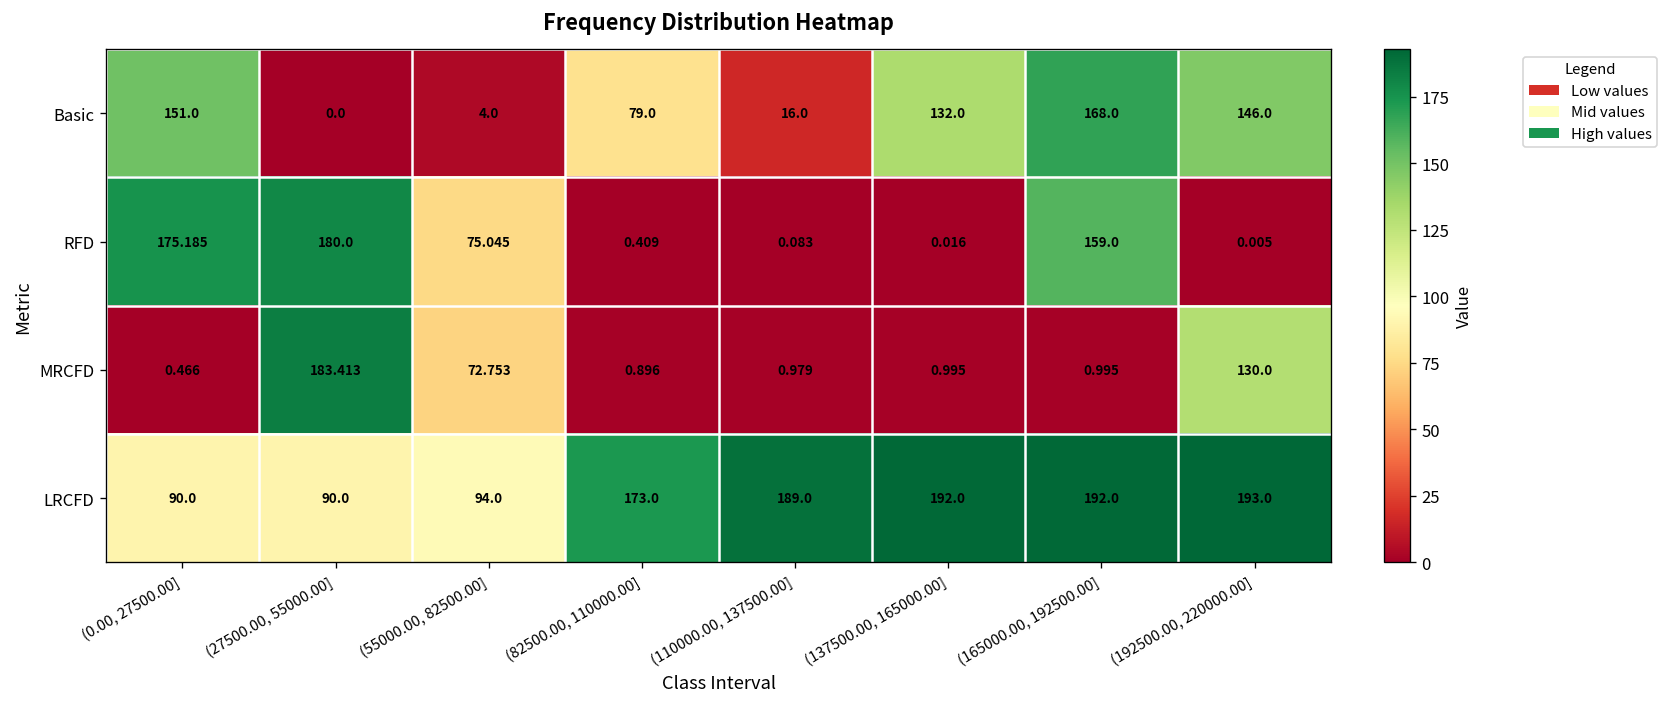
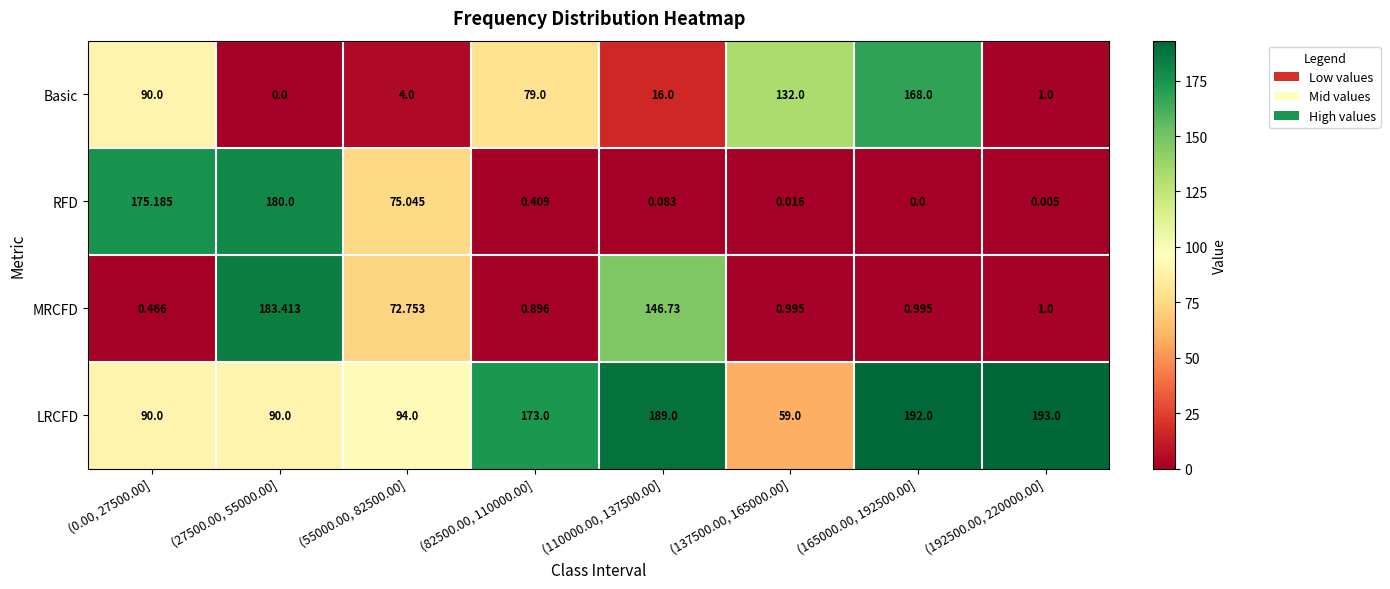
  {
    "Basic": {
-     "(0.00, 27500.00]": 151.0,
+     "(0.00, 27500.00]": 90.0,
      "(27500.00, 55000.00]": 0.0,
      "(55000.00, 82500.00]": 4.0,
      "(82500.00, 110000.00]": 79.0,
      "(110000.00, 137500.00]": 16.0,
      "(137500.00, 165000.00]": 132.0,
      "(165000.00, 192500.00]": 168.0,
-     "(192500.00, 220000.00]": 146.0
+     "(192500.00, 220000.00]": 1.0
    },
    "RFD": {
      "(0.00, 27500.00]": 175.185,
      "(27500.00, 55000.00]": 180.0,
      "(55000.00, 82500.00]": 75.045,
      "(82500.00, 110000.00]": 0.409,
      "(110000.00, 137500.00]": 0.083,
      "(137500.00, 165000.00]": 0.016,
-     "(165000.00, 192500.00]": 159.0,
+     "(165000.00, 192500.00]": 0.0,
      "(192500.00, 220000.00]": 0.005
    },
    "MRCFD": {
      "(0.00, 27500.00]": 0.466,
      "(27500.00, 55000.00]": 183.413,
      "(55000.00, 82500.00]": 72.753,
      "(82500.00, 110000.00]": 0.896,
-     "(110000.00, 137500.00]": 0.979,
+     "(110000.00, 137500.00]": 146.73,
      "(137500.00, 165000.00]": 0.995,
      "(165000.00, 192500.00]": 0.995,
-     "(192500.00, 220000.00]": 130.0
+     "(192500.00, 220000.00]": 1.0
    },
    "LRCFD": {
      "(0.00, 27500.00]": 90.0,
      "(27500.00, 55000.00]": 90.0,
      "(55000.00, 82500.00]": 94.0,
      "(82500.00, 110000.00]": 173.0,
      "(110000.00, 137500.00]": 189.0,
-     "(137500.00, 165000.00]": 192.0,
+     "(137500.00, 165000.00]": 59.0,
      "(165000.00, 192500.00]": 192.0,
      "(192500.00, 220000.00]": 193.0
    }
  }
